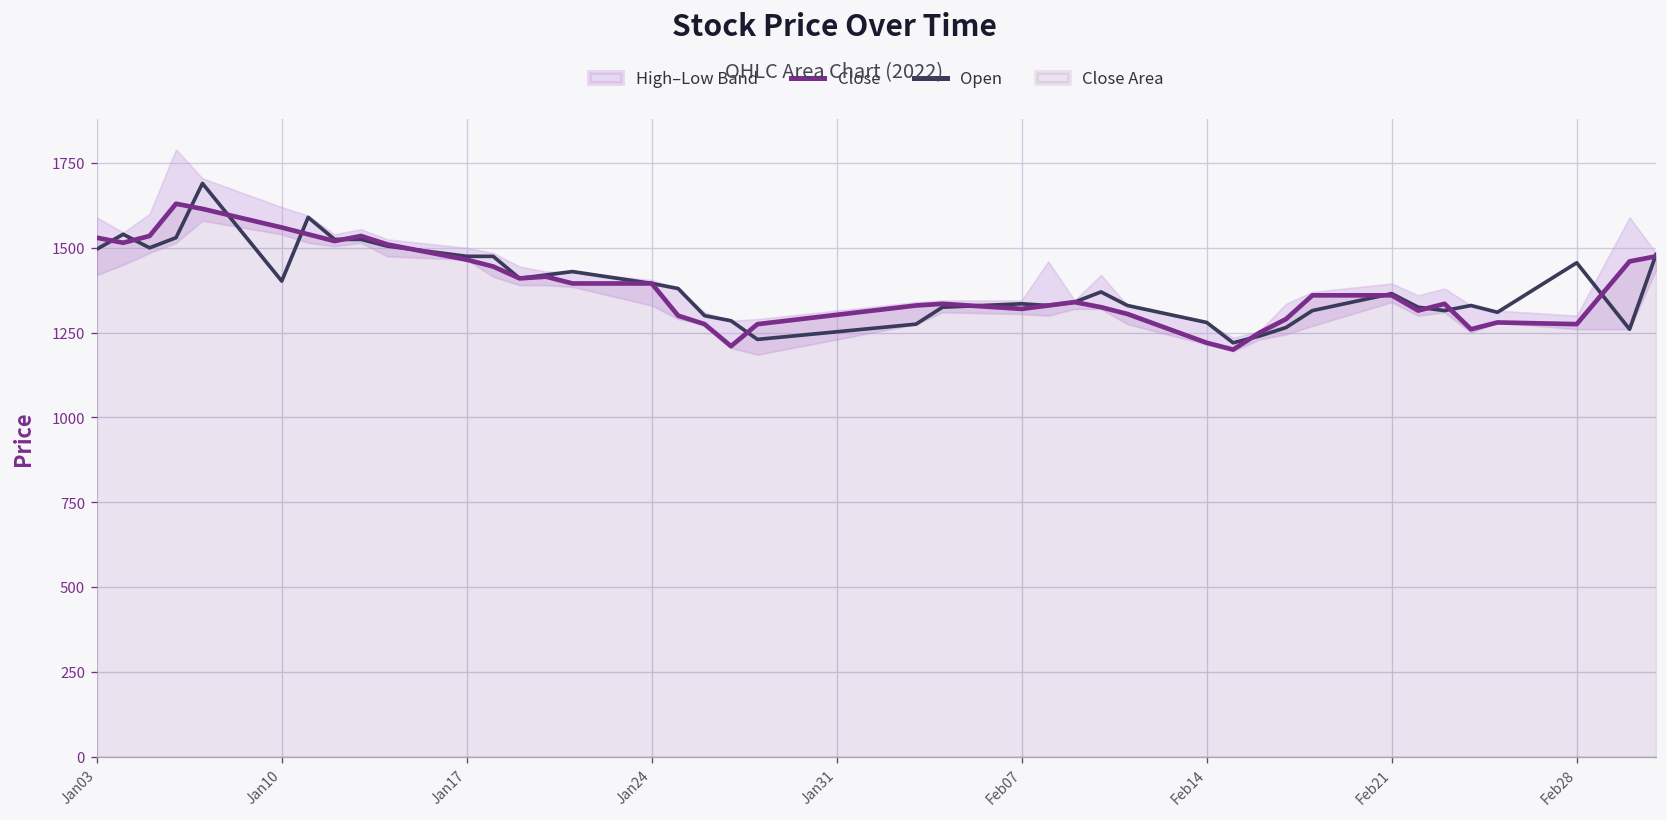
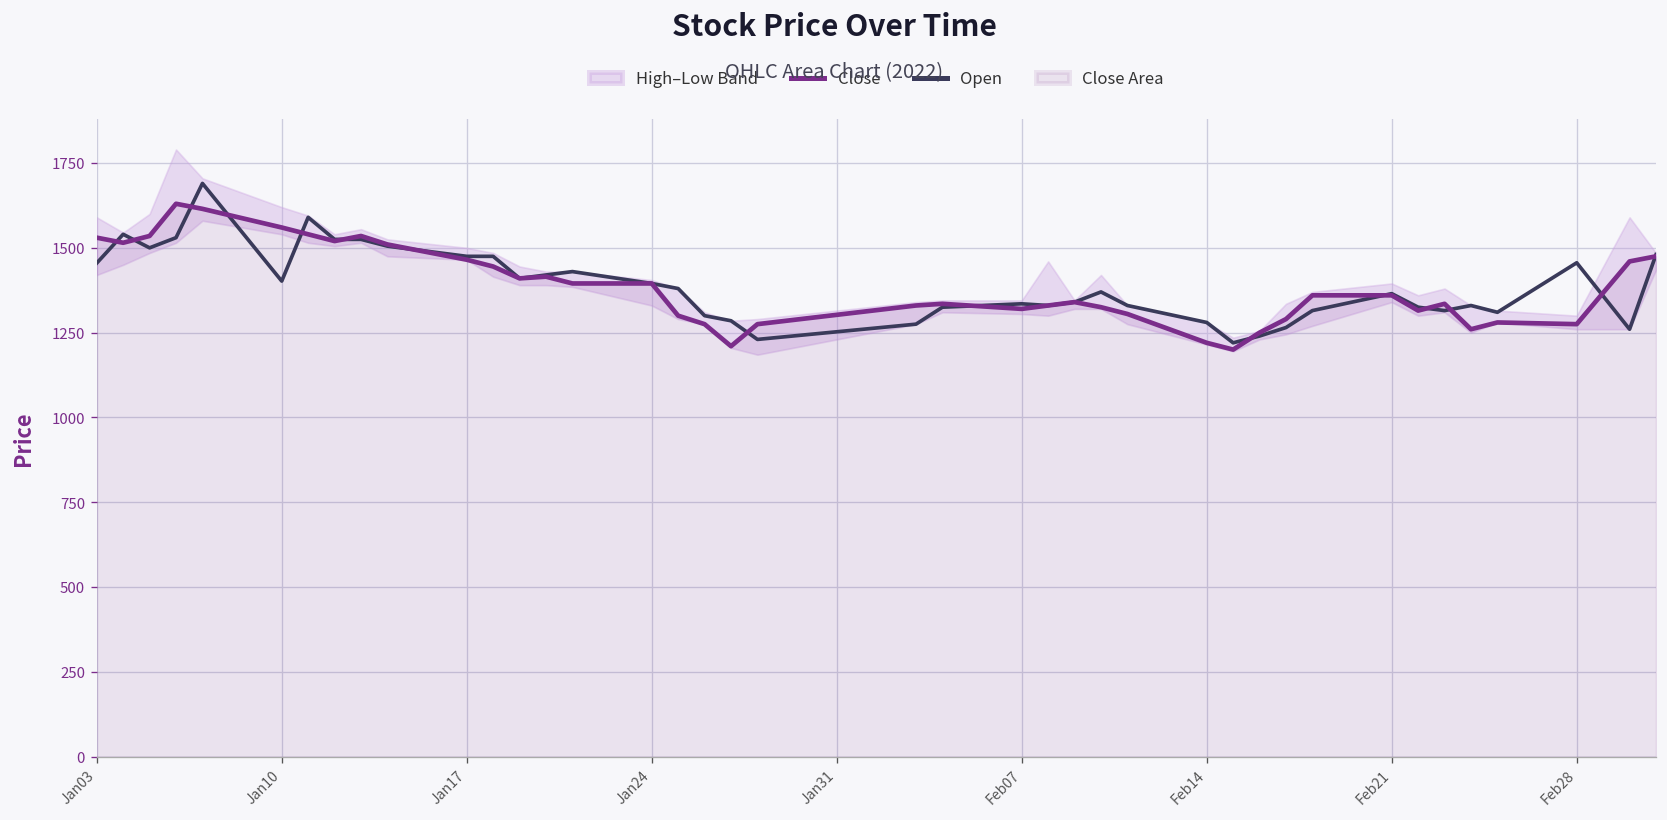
  {
    "Open": {
-     "Jan03": 1500,
+     "Jan03": 1460,
      "Jan10": 1400,
      "Jan17": 1480,
      "Feb07": 1340,
      "Feb28": 1460
    }
  }
